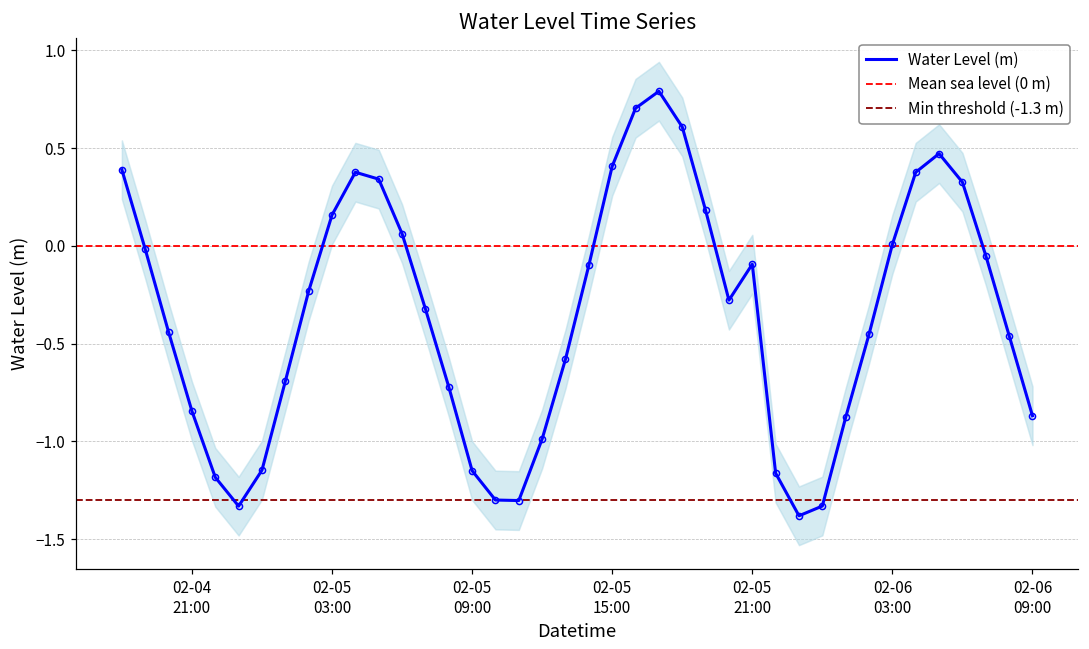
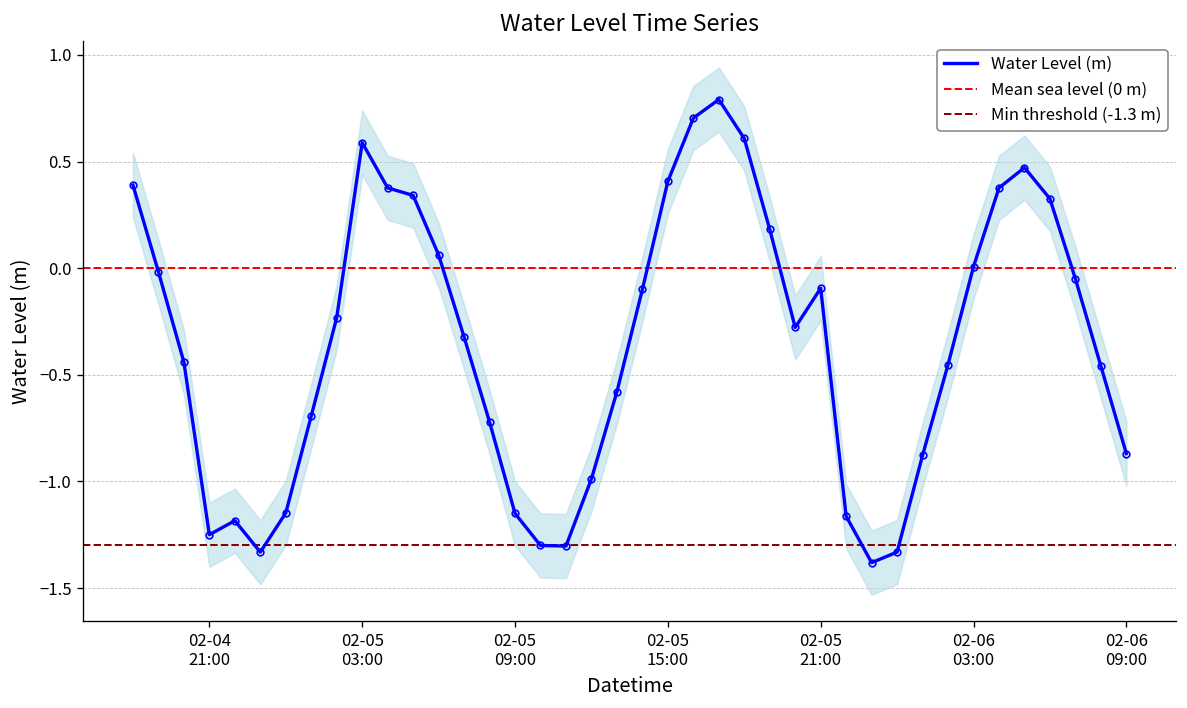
  {
    "Water Level (m)": {
-     "02-04 21:00": -0.85,
-     "02-05 03:00": 0.16,
+     "02-04 21:00": -1.25,
+     "02-05 03:00": 0.59,
      "02-05 09:00": -1.15,
      "02-05 15:00": 0.41,
      "02-05 21:00": -0.09,
      "02-06 03:00": 0.01,
      "02-06 09:00": -0.87
    }
  }
